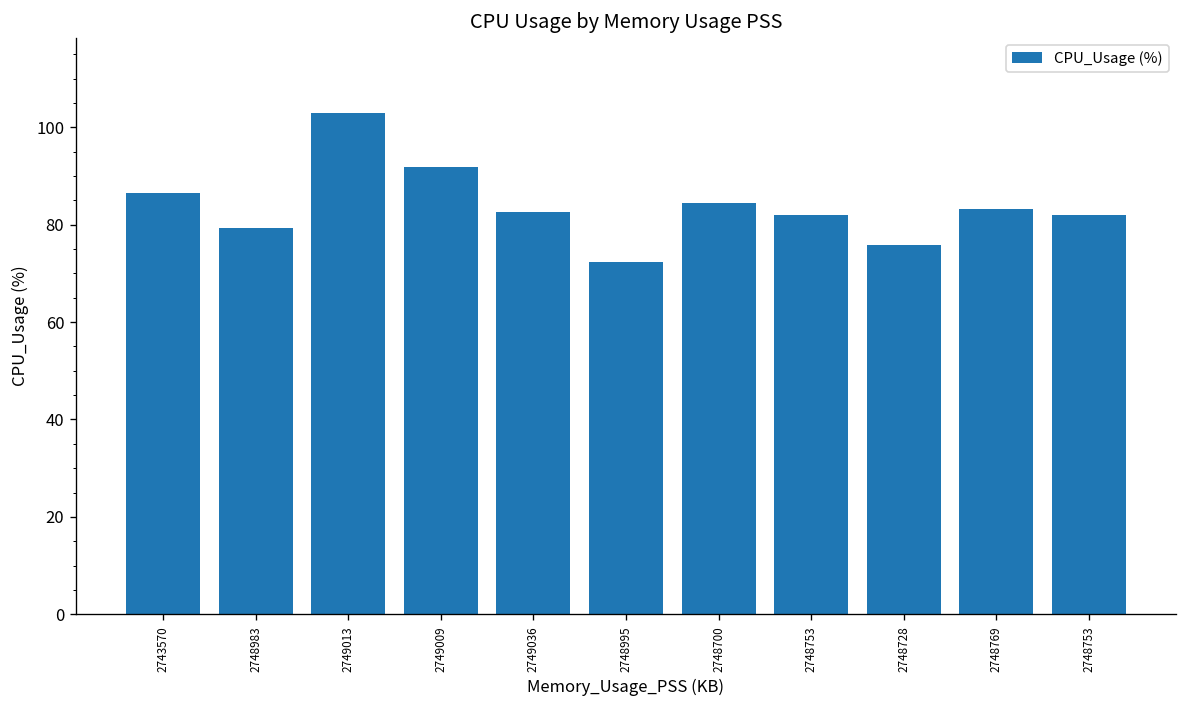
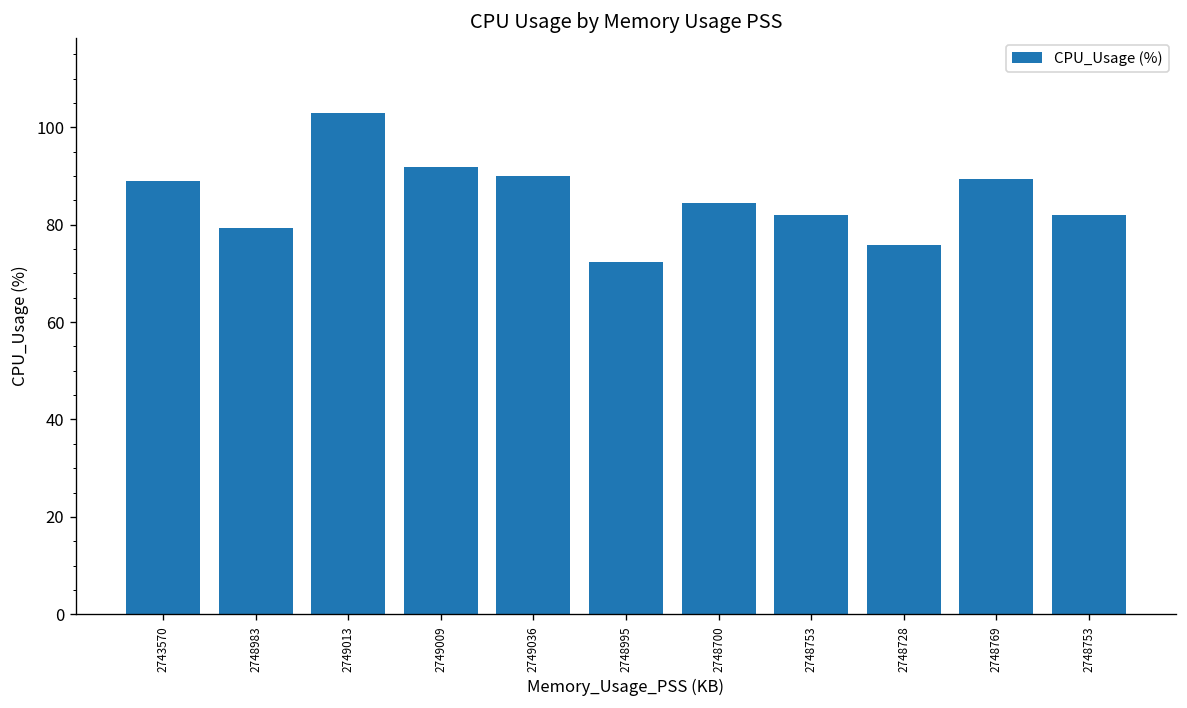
  {
-   "2743570": 87,
+   "2743570": 89,
    "2748983": 79,
    "2749013": 103,
    "2749009": 92,
-   "2749036": 83,
+   "2749036": 90,
    "2748995": 72,
    "2748700": 85,
    "2748728": 76,
-   "2748769": 83
+   "2748769": 89
  }
